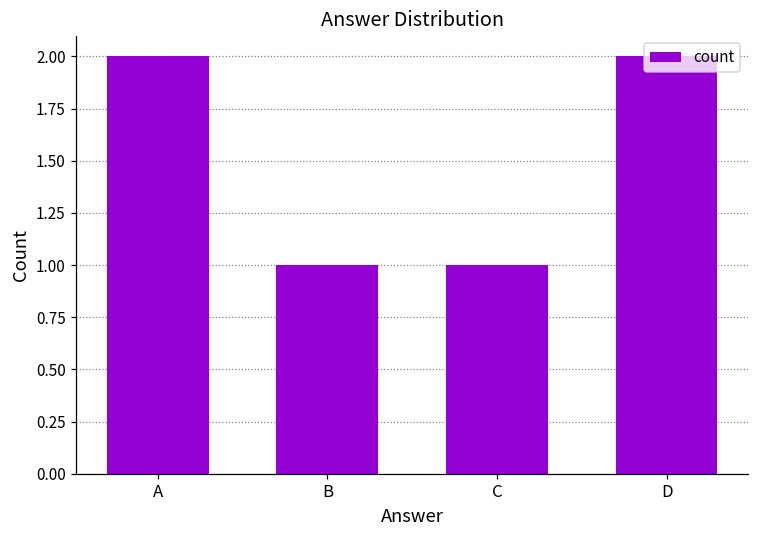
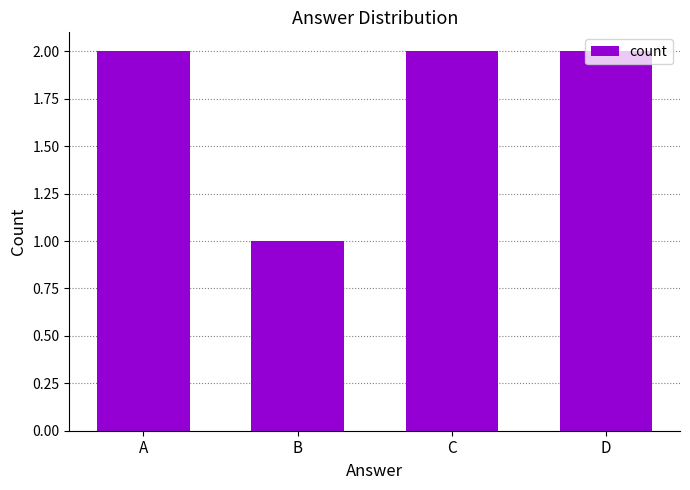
  {
    "A": 2,
    "B": 1,
-   "C": 1
+   "C": 2
  }
